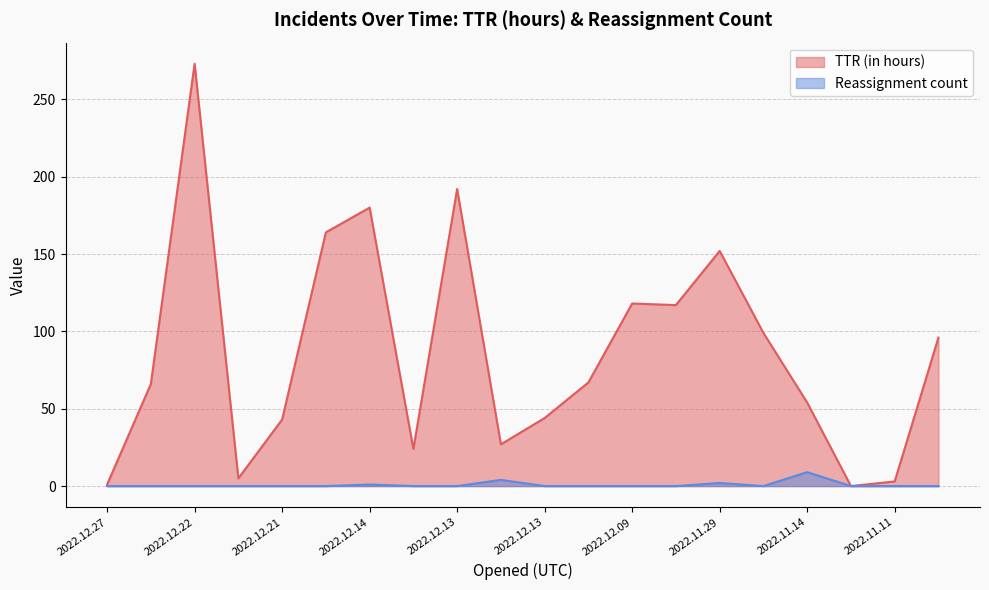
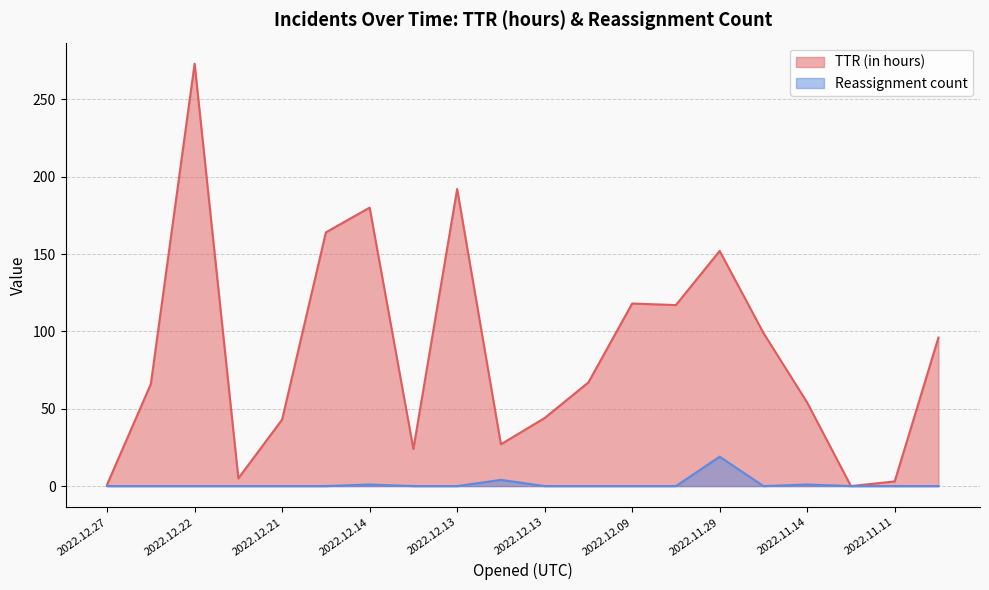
  {
    "TTR (in hours)": {
      "2022.12.22": 273,
      "2022.11.29": 152,
      "2022.11.14": 54
    },
    "Reassignment count": {
      "2022.12.22": 0,
-     "2022.11.29": 2,
-     "2022.11.14": 9
+     "2022.11.29": 19,
+     "2022.11.14": 1
    }
  }
